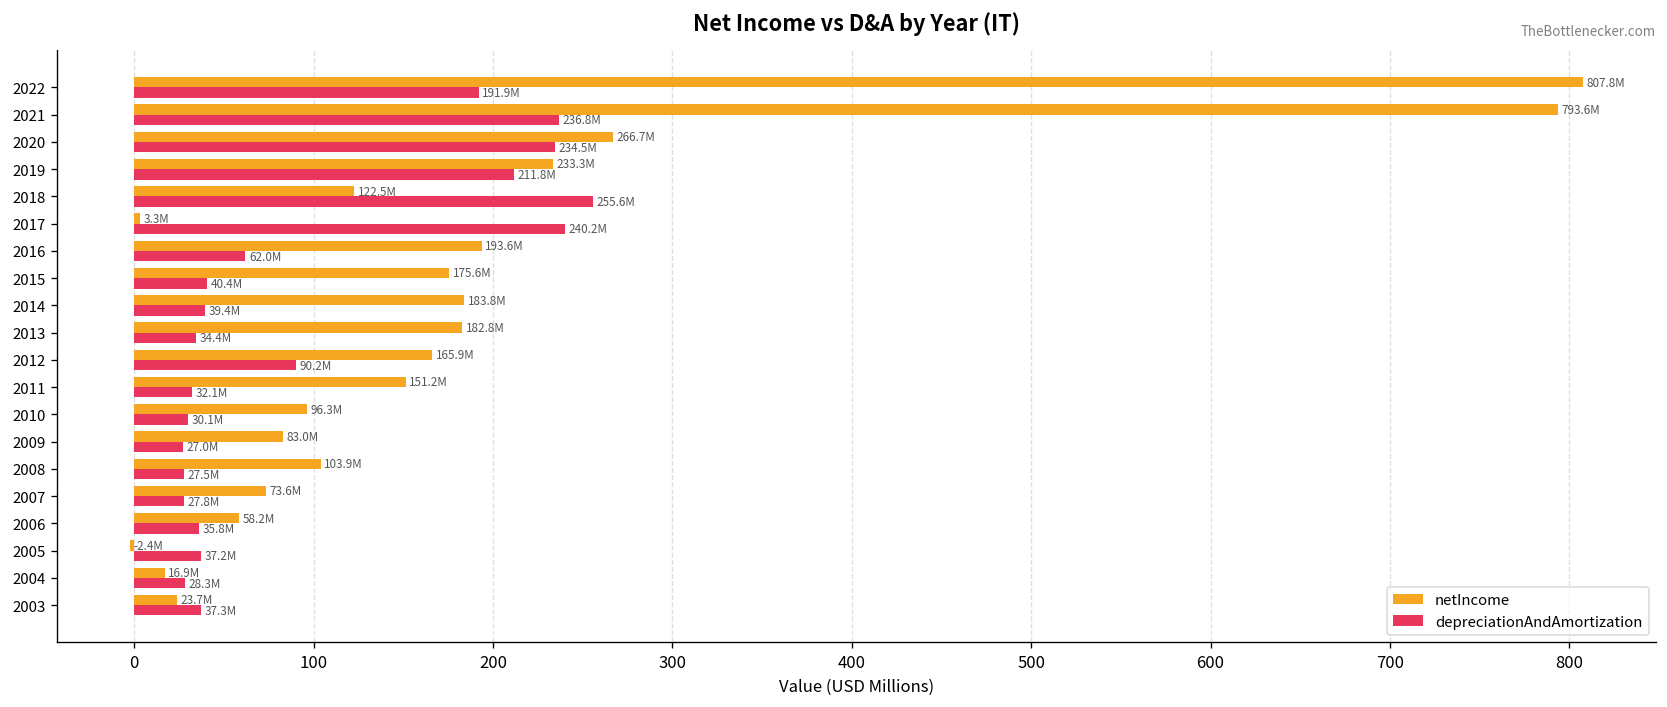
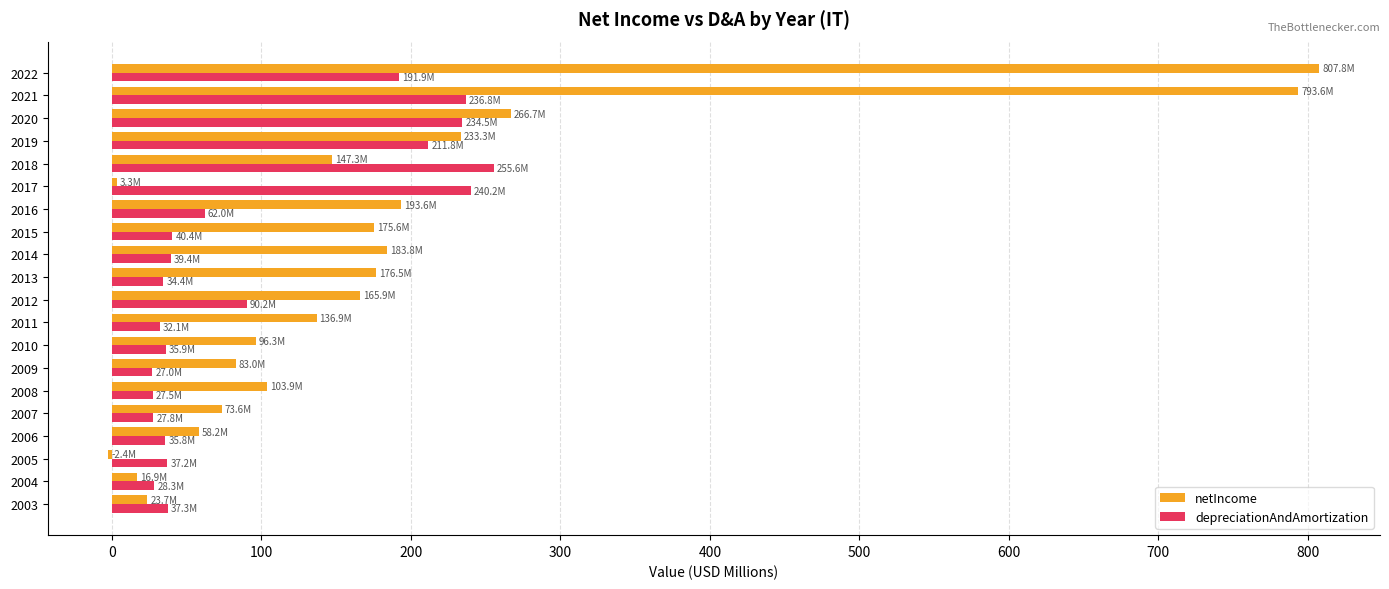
  {
    "netIncome": {
      "2022": "807.8M",
      "2021": "793.6M",
      "2020": "266.7M",
      "2019": "233.3M",
-     "2018": "122.5M",
+     "2018": "147.3M",
      "2017": "3.3M",
      "2016": "193.6M",
      "2015": "175.6M",
      "2014": "183.8M",
-     "2013": "182.8M",
+     "2013": "176.5M",
      "2012": "165.9M",
-     "2011": "151.2M",
+     "2011": "136.9M",
      "2010": "96.3M",
      "2009": "83.0M",
      "2008": "103.9M",
      "2007": "73.6M",
      "2006": "58.2M",
      "2005": "-2.4M",
      "2004": "16.9M",
      "2003": "23.7M"
    },
    "depreciationAndAmortization": {
      "2022": "191.9M",
      "2021": "236.8M",
      "2020": "234.5M",
      "2019": "211.8M",
      "2018": "255.6M",
      "2017": "240.2M",
      "2016": "62.0M",
      "2015": "40.4M",
      "2014": "39.4M",
      "2013": "34.4M",
      "2012": "90.2M",
      "2011": "32.1M",
-     "2010": "30.1M",
+     "2010": "35.9M",
      "2009": "27.0M",
      "2008": "27.5M",
      "2007": "27.8M",
      "2006": "35.8M",
      "2005": "37.2M",
      "2004": "28.3M",
      "2003": "37.3M"
    }
  }
